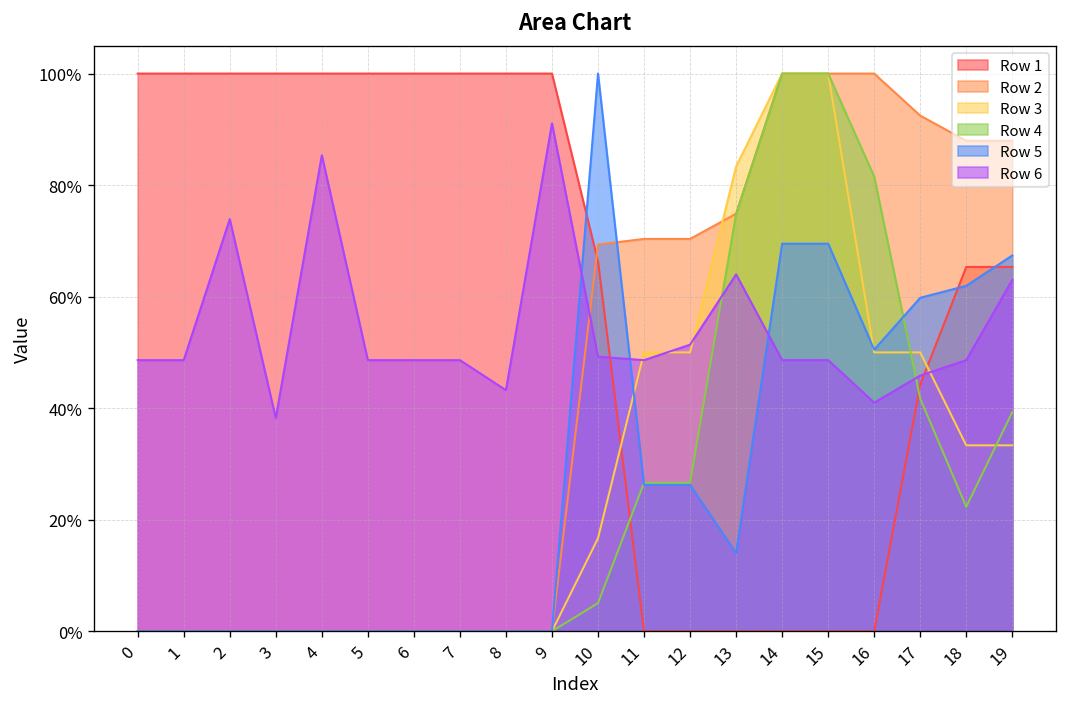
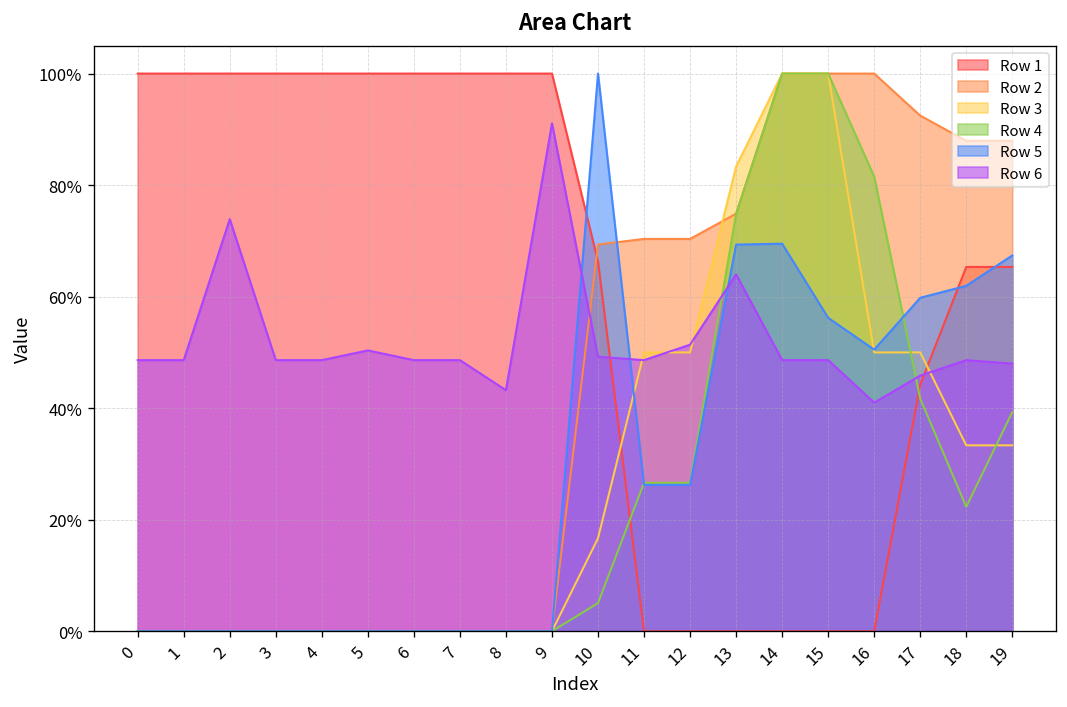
  {
    "Row 4": {
      "10": "5%",
      "16": "82%",
      "17": "42%",
      "18": "22%",
      "19": "39%"
    },
    "Row 5": {
      "10": "100%",
-     "13": "14%",
+     "13": "69%",
      "14": "70%",
-     "15": "70%",
+     "15": "56%",
      "17": "60%",
      "18": "62%",
      "19": "67%"
    },
    "Row 6": {
      "0": "49%",
      "1": "49%",
      "2": "74%",
-     "3": "38%",
-     "4": "85%",
-     "5": "49%",
+     "3": "49%",
+     "4": "49%",
+     "5": "50%",
      "6": "49%",
      "7": "49%",
      "8": "43%",
      "9": "91%",
      "10": "49%",
      "11": "49%",
      "12": "51%",
      "13": "64%",
      "14": "49%",
      "15": "49%",
      "16": "41%",
      "17": "46%",
      "18": "49%",
-     "19": "63%"
+     "19": "48%"
    }
  }
